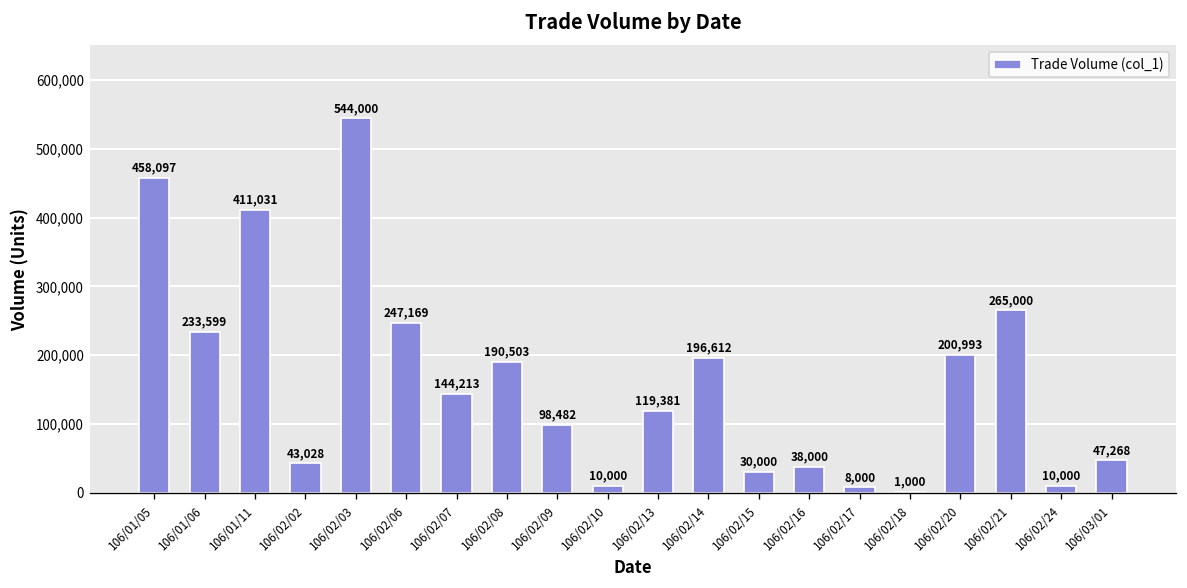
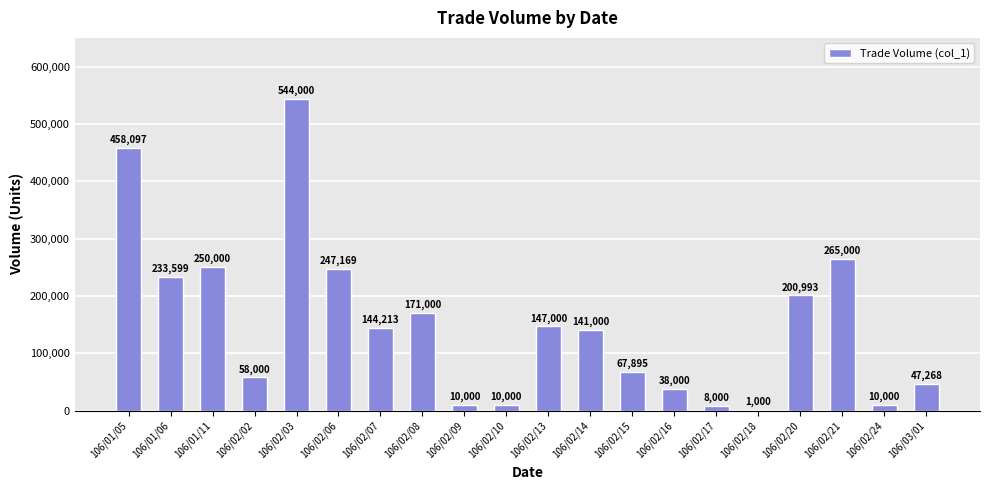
  {
    "106/01/05": "458,097",
    "106/01/06": "233,599",
-   "106/01/11": "411,031",
-   "106/02/02": "43,028",
+   "106/01/11": "250,000",
+   "106/02/02": "58,000",
    "106/02/03": "544,000",
    "106/02/06": "247,169",
    "106/02/07": "144,213",
-   "106/02/08": "190,503",
-   "106/02/09": "98,482",
+   "106/02/08": "171,000",
+   "106/02/09": "10,000",
    "106/02/10": "10,000",
-   "106/02/13": "119,381",
-   "106/02/14": "196,612",
-   "106/02/15": "30,000",
+   "106/02/13": "147,000",
+   "106/02/14": "141,000",
+   "106/02/15": "67,895",
    "106/02/16": "38,000",
    "106/02/17": "8,000",
    "106/02/18": "1,000",
    "106/02/20": "200,993",
    "106/02/21": "265,000",
    "106/02/24": "10,000",
    "106/03/01": "47,268"
  }
